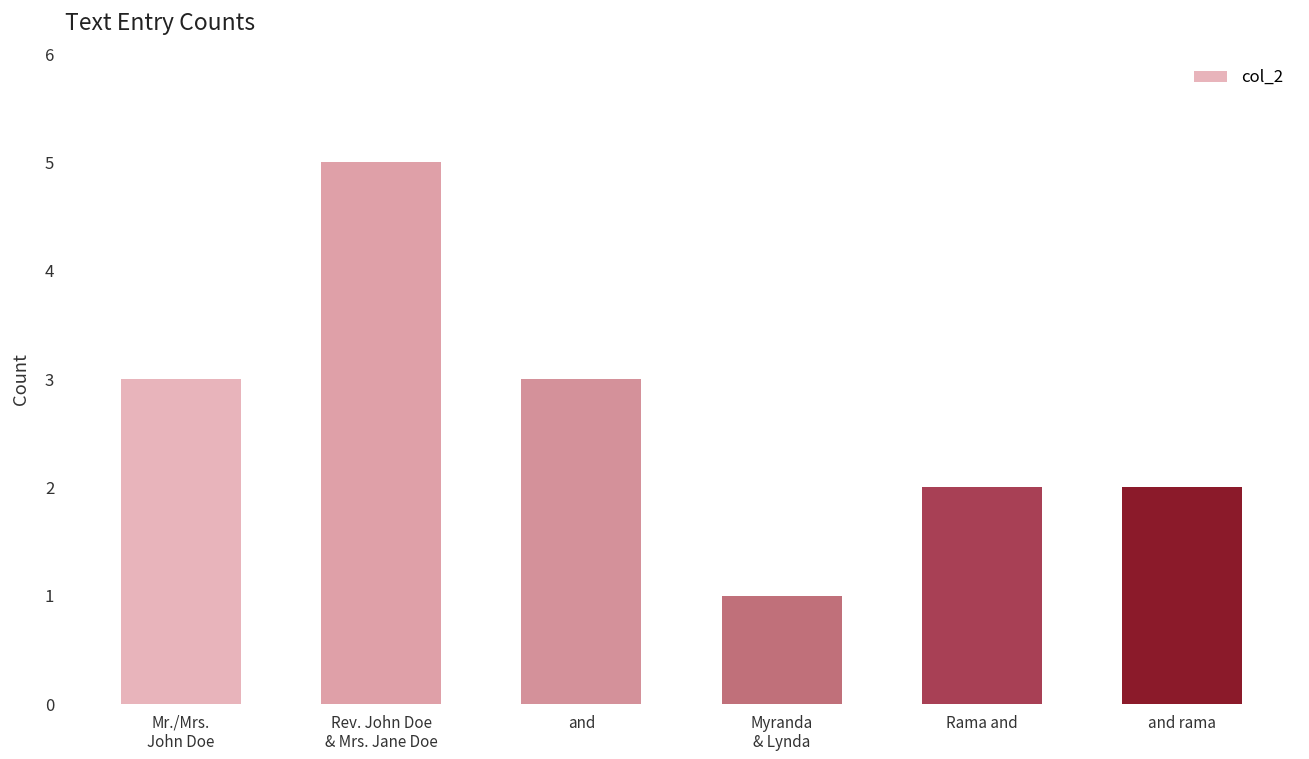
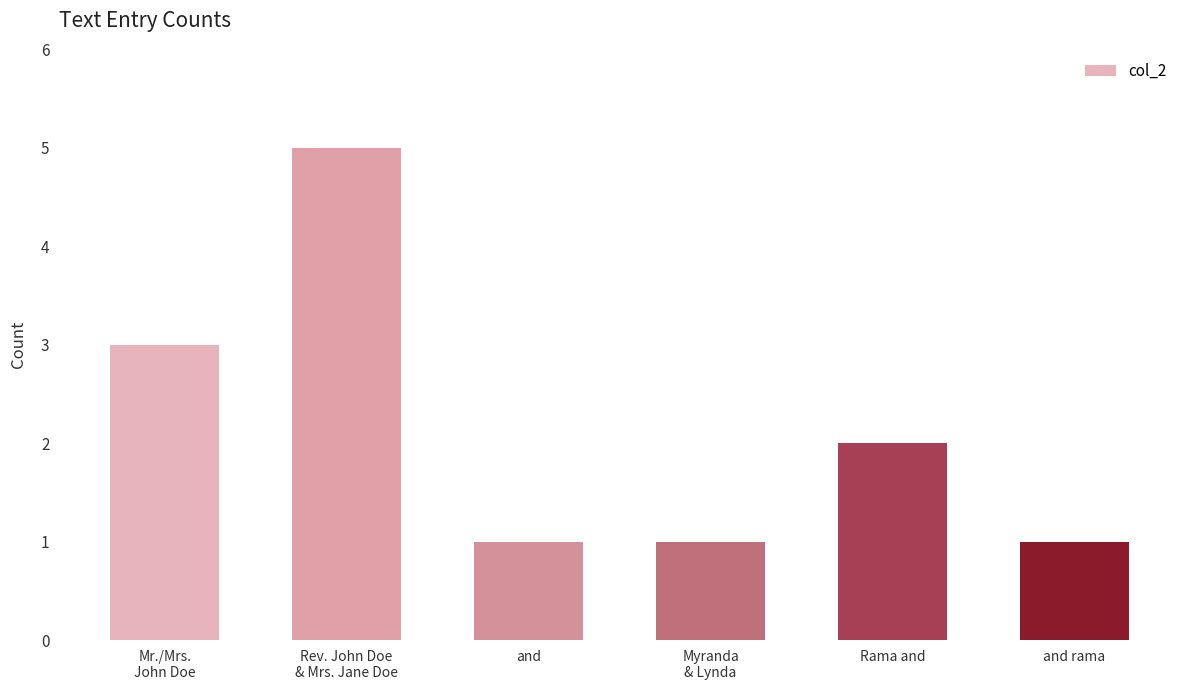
  {
    "Mr./Mrs. John Doe": 3,
    "Rev. John Doe & Mrs. Jane Doe": 5,
-   "and": 3,
+   "and": 1,
    "Myranda & Lynda": 1,
    "Rama and": 2,
-   "and rama": 2
+   "and rama": 1
  }
